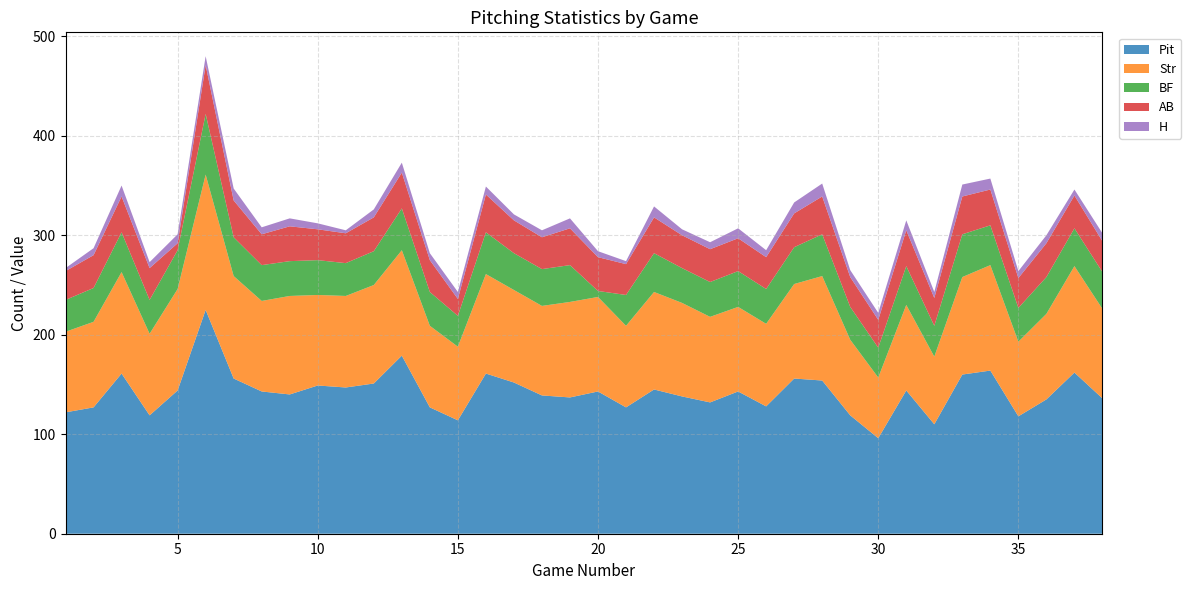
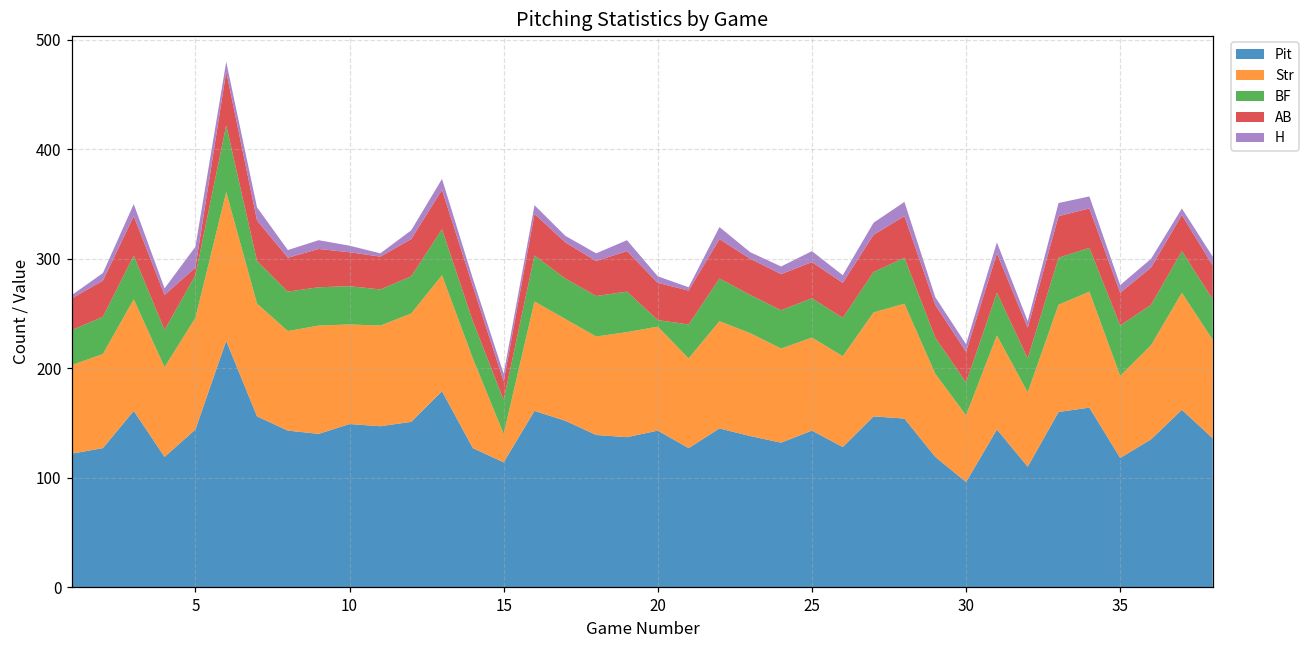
  {
    "Pit": {
      "5": 140,
      "10": 150,
      "15": 110,
      "20": 140,
      "25": 140,
      "30": 100,
      "35": 120
    },
    "Str": {
      "5": 100,
      "10": 90,
-     "15": 70,
+     "15": 30,
      "20": 100,
      "25": 90,
      "30": 60,
      "35": 80
    },
    "BF": {
      "5": 40,
      "10": 40,
      "15": 30,
      "20": 10,
      "25": 40,
      "30": 30,
-     "35": 30
+     "35": 50
    },
    "AB": {
      "5": 10,
      "10": 30,
      "15": 20,
      "20": 30,
      "25": 30,
      "30": 30,
      "35": 30
    },
    "H": {
-     "5": 10,
+     "5": 20,
      "10": 10,
      "15": 10,
      "20": 10,
      "25": 10,
      "30": 10,
      "35": 10
    }
  }
